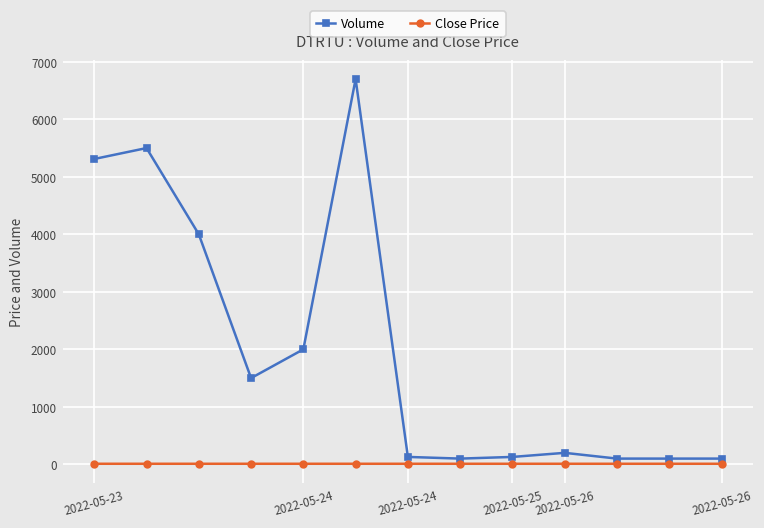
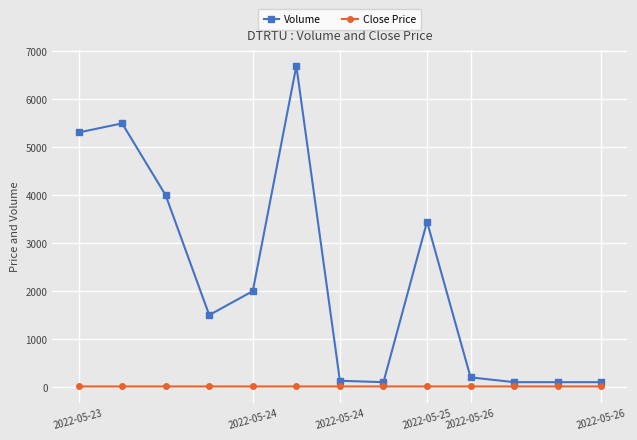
  {
    "Volume": {
      "2022-05-23": 5300,
-     "2022-05-25": 100
+     "2022-05-25": 3400
    },
    "Close Price": {
      "2022-05-23": 0,
      "2022-05-25": 0
    }
  }
